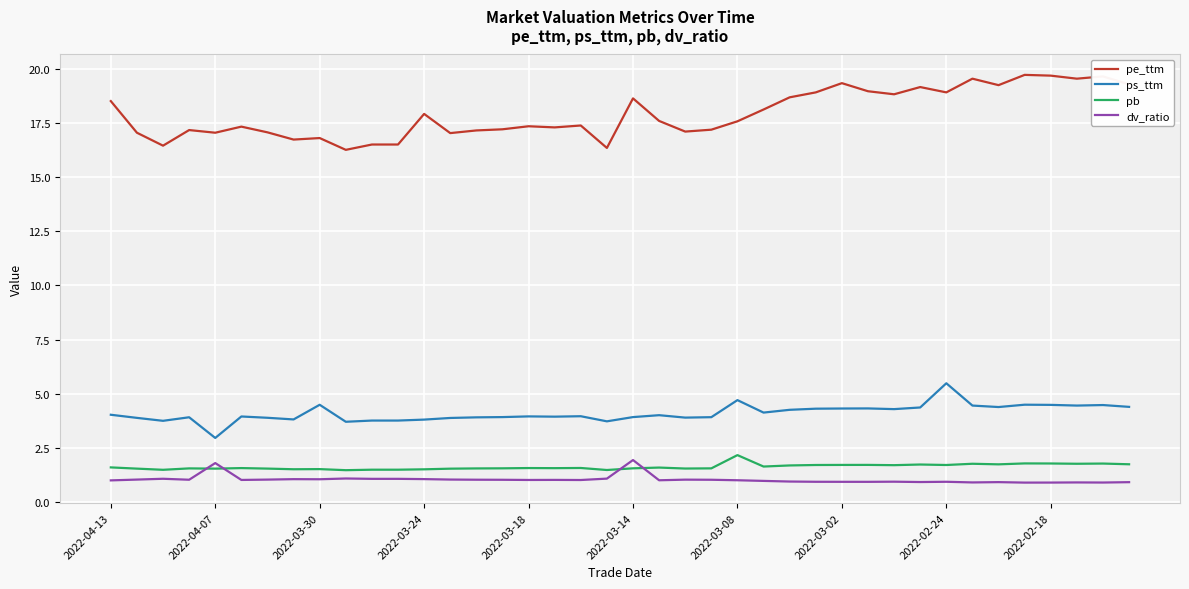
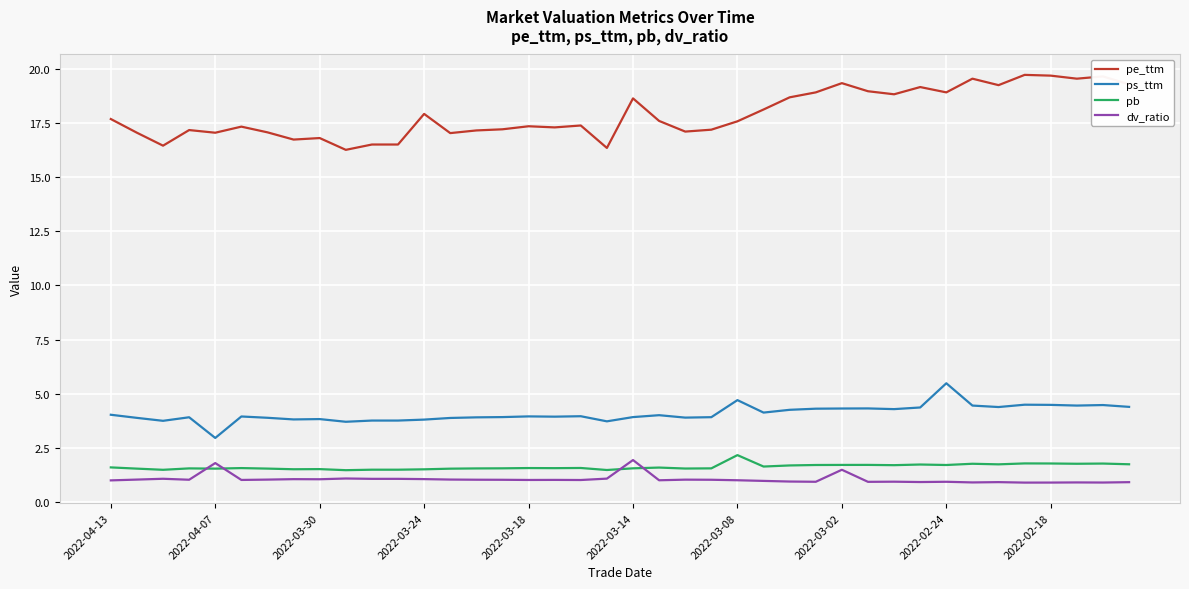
  {
    "pe_ttm": {
-     "2022-04-13": 18.5,
+     "2022-04-13": 17.7,
      "2022-04-07": 17.0,
      "2022-03-30": 16.8,
      "2022-03-24": 17.9,
      "2022-03-18": 17.3,
      "2022-03-14": 18.6,
      "2022-03-08": 17.6,
      "2022-03-02": 19.3,
      "2022-02-24": 18.9,
      "2022-02-18": 19.7
    },
    "ps_ttm": {
      "2022-04-13": 4.0,
      "2022-04-07": 3.0,
-     "2022-03-30": 4.5,
+     "2022-03-30": 3.8,
      "2022-03-24": 3.8,
      "2022-03-18": 3.9,
      "2022-03-14": 3.9,
      "2022-03-08": 4.7,
      "2022-03-02": 4.3,
      "2022-02-24": 5.5,
      "2022-02-18": 4.5
    },
    "pb": {
      "2022-04-13": 1.6,
      "2022-04-07": 1.5,
      "2022-03-30": 1.5,
      "2022-03-24": 1.5,
      "2022-03-18": 1.6,
      "2022-03-14": 1.6,
      "2022-03-08": 2.2,
      "2022-03-02": 1.7,
      "2022-02-24": 1.7,
      "2022-02-18": 1.8
    },
    "dv_ratio": {
      "2022-04-13": 1.0,
      "2022-04-07": 1.8,
      "2022-03-30": 1.0,
      "2022-03-24": 1.1,
      "2022-03-18": 1.0,
      "2022-03-14": 1.9,
      "2022-03-08": 1.0,
-     "2022-03-02": 0.9,
+     "2022-03-02": 1.5,
      "2022-02-24": 0.9,
      "2022-02-18": 0.9
    }
  }
